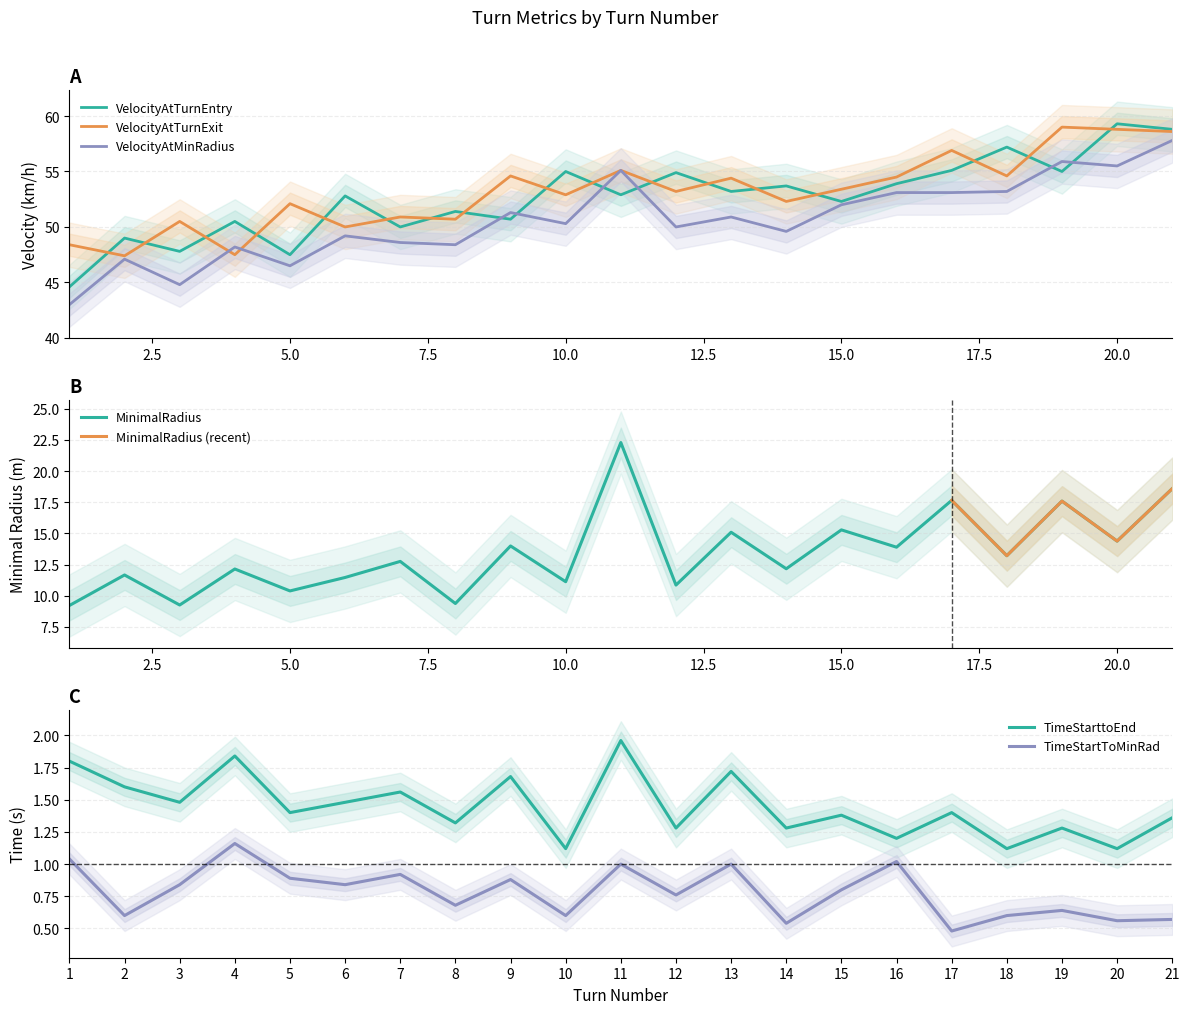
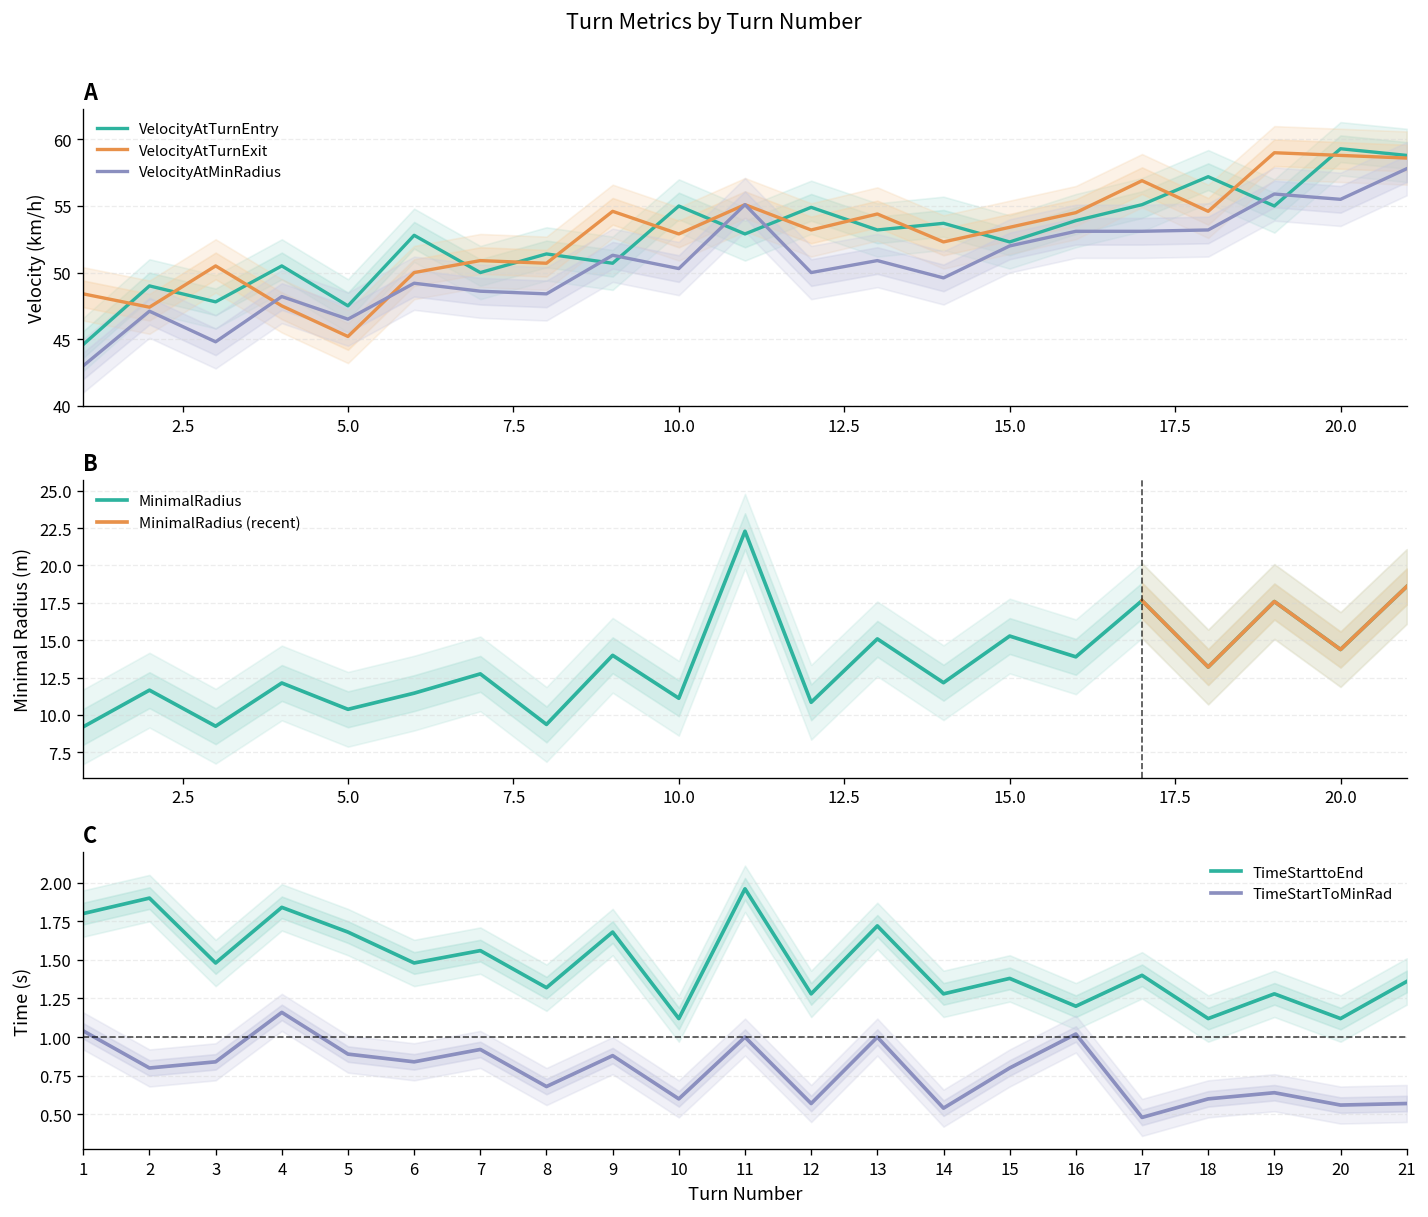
  {
    "A": {
      "VelocityAtTurnEntry": {
        "15.0": 52.3,
        "20.0": 59.3
      },
      "VelocityAtTurnExit": {
-       "5.0": 52.1,
+       "5.0": 45.2,
        "10.0": 52.9,
        "20.0": 58.8
      },
      "VelocityAtMinRadius": {
        "5.0": 46.5,
        "10.0": 50.3,
        "15.0": 52.0,
        "20.0": 55.5
      }
    },
    "B": {
      "MinimalRadius": {
        "5.0": 10.4,
        "10.0": 11.1,
        "15.0": 15.3
      }
    },
    "C": {
      "TimeStarttoEnd": {
        "1": 1.80,
-       "2": 1.6,
+       "2": 1.9,
        "3": 1.48,
        "4": 1.84,
-       "5": 1.40,
+       "5": 1.68,
        "6": 1.48,
        "7": 1.56,
        "8": 1.32,
        "9": 1.68,
        "10": 1.12,
        "11": 1.96,
        "12": 1.28,
        "13": 1.72,
        "14": 1.28,
        "15": 1.38,
        "16": 1.20,
        "17": 1.40,
        "18": 1.12,
        "19": 1.28,
        "20": 1.12,
        "21": 1.36
      },
      "TimeStartToMinRad": {
        "1": 1.04,
-       "2": 0.6,
+       "2": 0.8,
        "3": 0.84,
        "4": 1.16,
        "5": 0.89,
        "6": 0.84,
        "7": 0.92,
        "8": 0.68,
        "9": 0.88,
        "10": 0.60,
        "11": 1.00,
-       "12": 0.76,
+       "12": 0.57,
        "13": 1.00,
        "14": 0.54,
        "15": 0.80,
        "16": 1.02,
        "17": 0.48,
        "18": 0.60,
        "19": 0.64,
        "20": 0.56,
        "21": 0.57
      }
    }
  }
